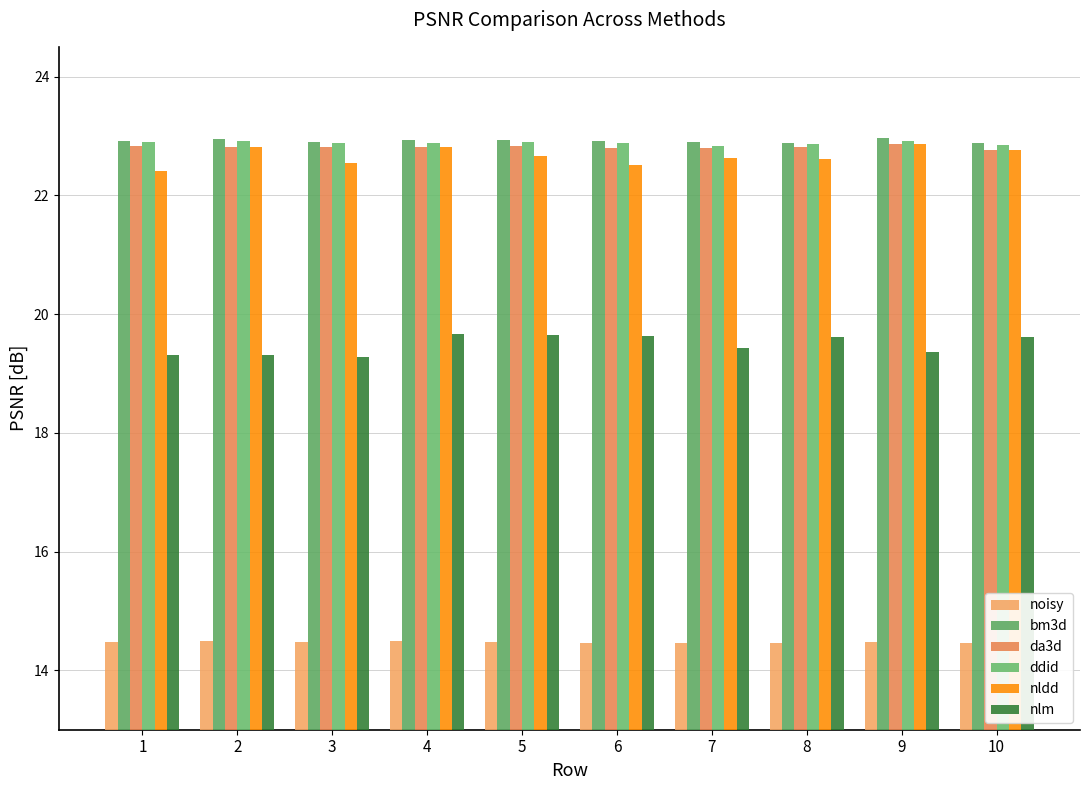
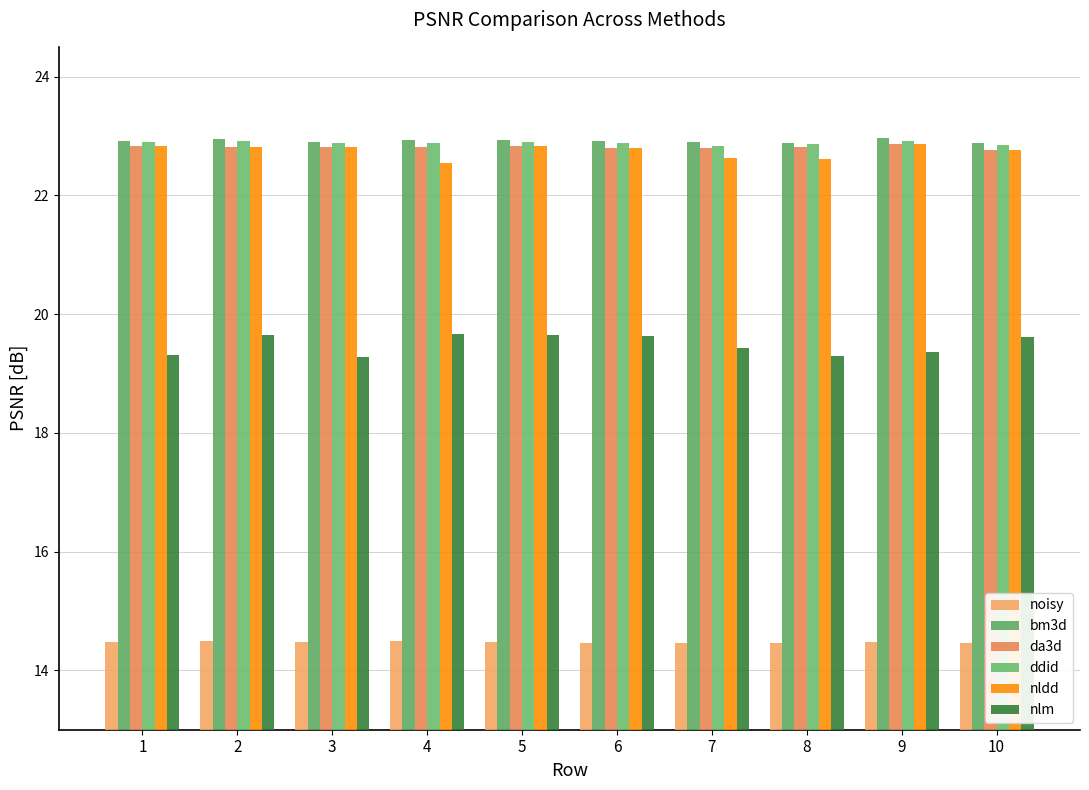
  {
    "nldd": {
-     "1": 22.4,
+     "1": 22.8,
      "2": 22.8,
-     "3": 22.5,
-     "4": 22.8,
-     "5": 22.7,
-     "6": 22.5,
+     "3": 22.8,
+     "4": 22.5,
+     "5": 22.8,
+     "6": 22.8,
      "7": 22.6,
      "8": 22.6,
      "9": 22.9,
      "10": 22.8
    },
    "nlm": {
      "1": 19.3,
-     "2": 19.3,
+     "2": 19.6,
      "3": 19.3,
      "4": 19.7,
      "5": 19.6,
      "6": 19.6,
      "7": 19.4,
-     "8": 19.6,
+     "8": 19.3,
      "9": 19.4,
      "10": 19.6
    }
  }
